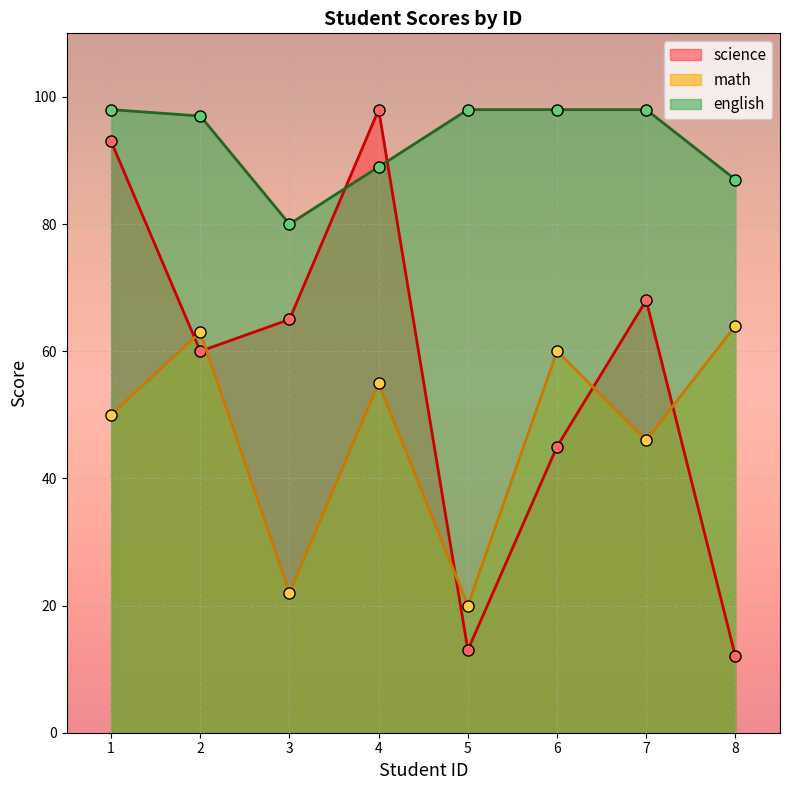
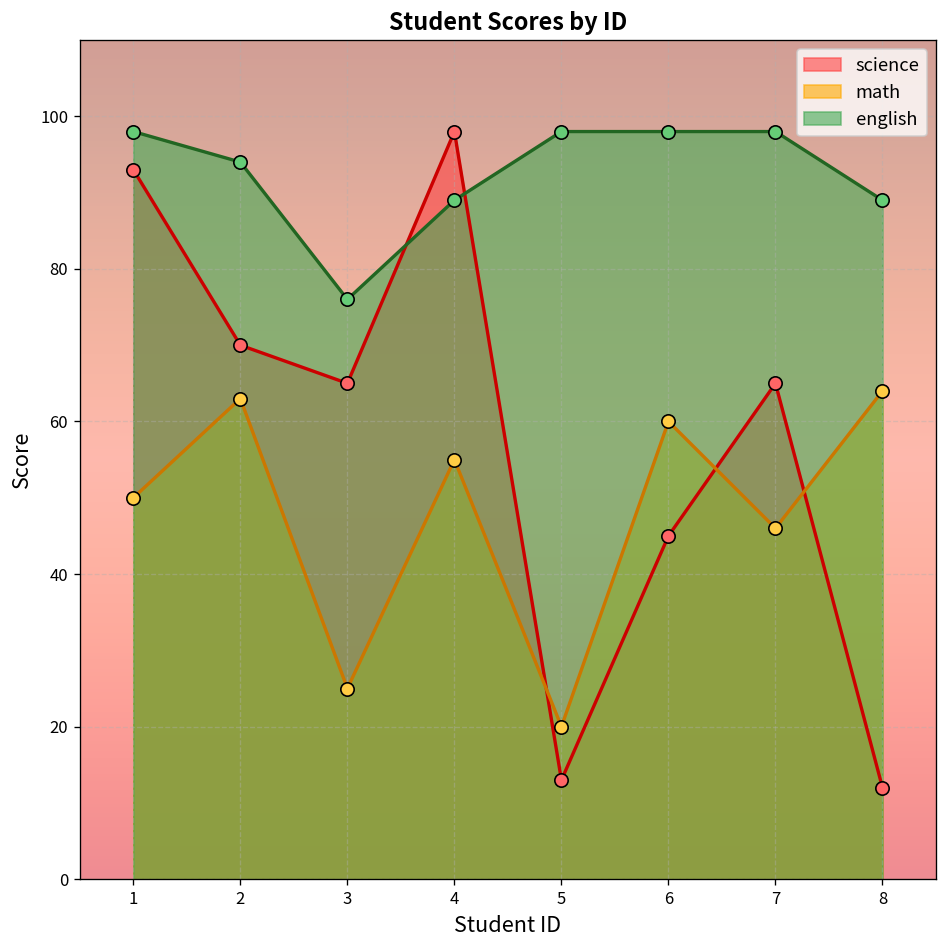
  {
    "science": {
      "1": 93,
-     "2": 60,
+     "2": 70,
      "3": 65,
      "4": 98,
      "5": 13,
      "6": 45,
-     "7": 68,
+     "7": 65,
      "8": 12
    },
    "math": {
      "1": 50,
      "2": 63,
-     "3": 22,
+     "3": 25,
      "4": 55,
      "5": 20,
      "6": 60,
      "7": 46,
      "8": 64
    },
    "english": {
      "1": 98,
-     "2": 97,
-     "3": 80,
+     "2": 94,
+     "3": 76,
      "4": 89,
      "5": 98,
      "6": 98,
      "7": 98,
-     "8": 87
+     "8": 89
    }
  }
